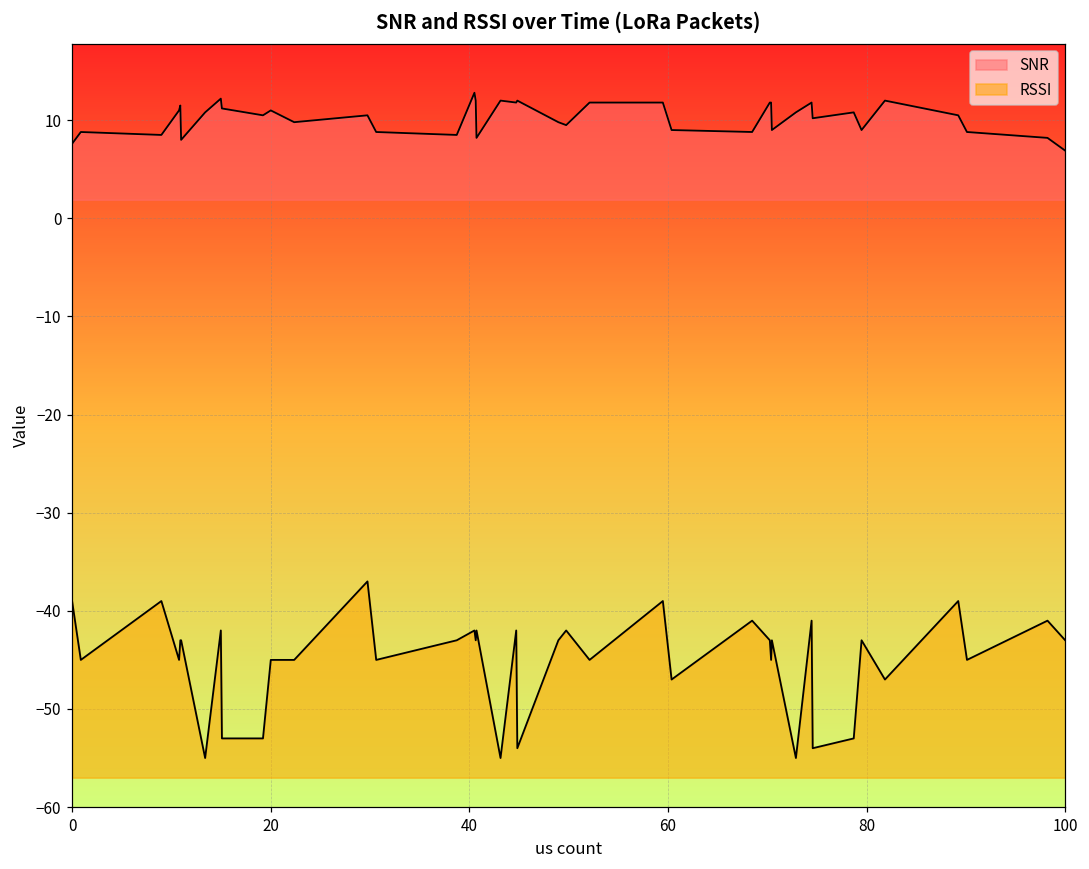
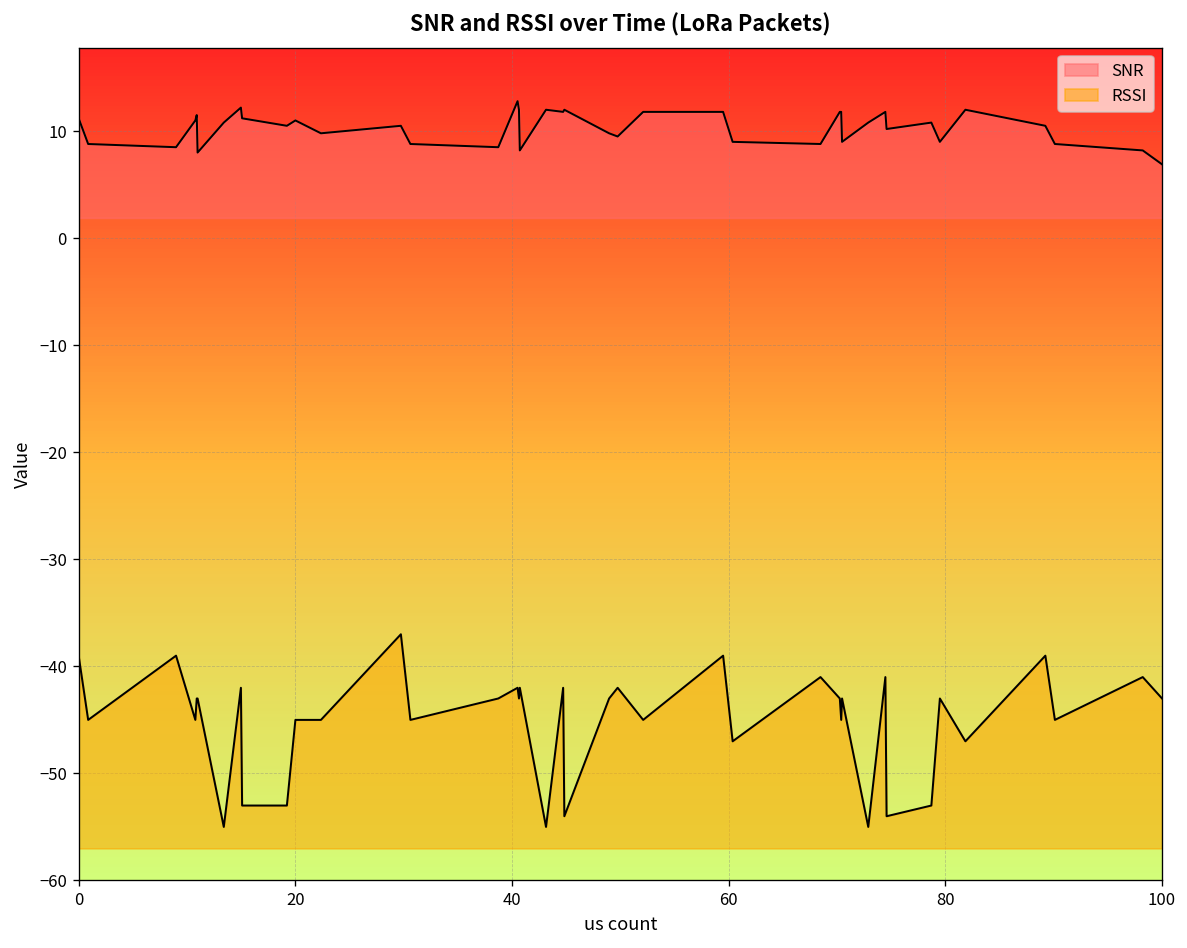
  {
    "SNR": {
-     "0": 8,
+     "0": 11,
      "100": 7
    },
    "RSSI": {
      "0": -39,
      "100": -43
    }
  }
